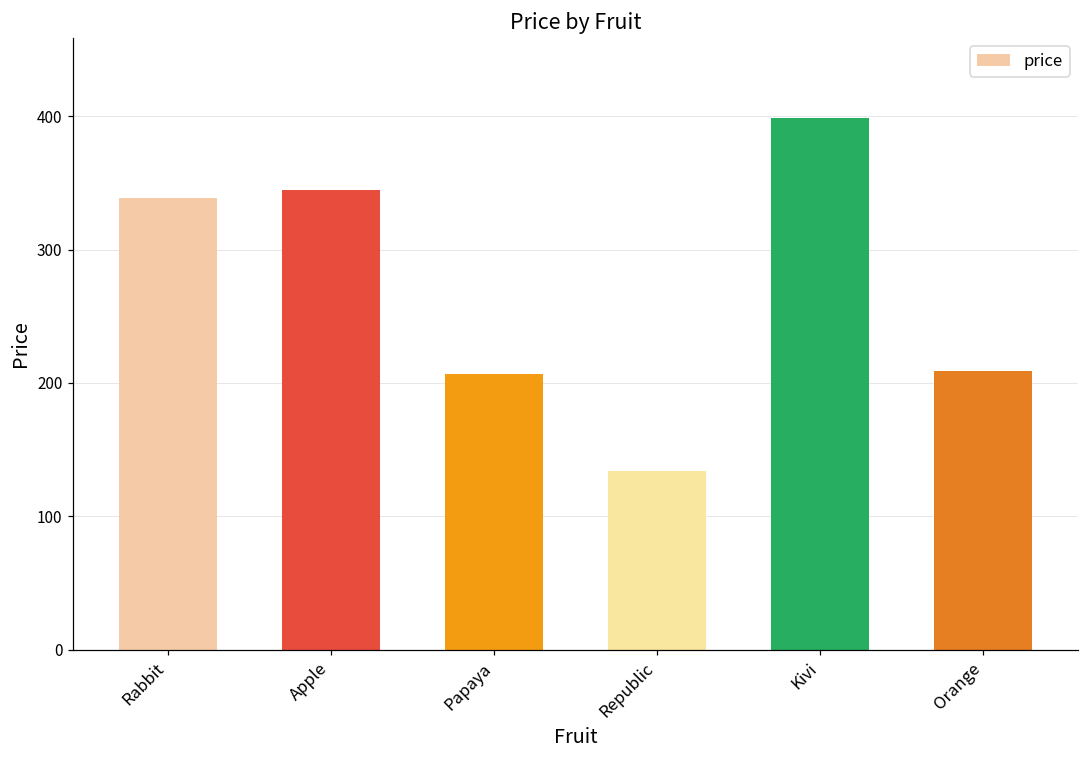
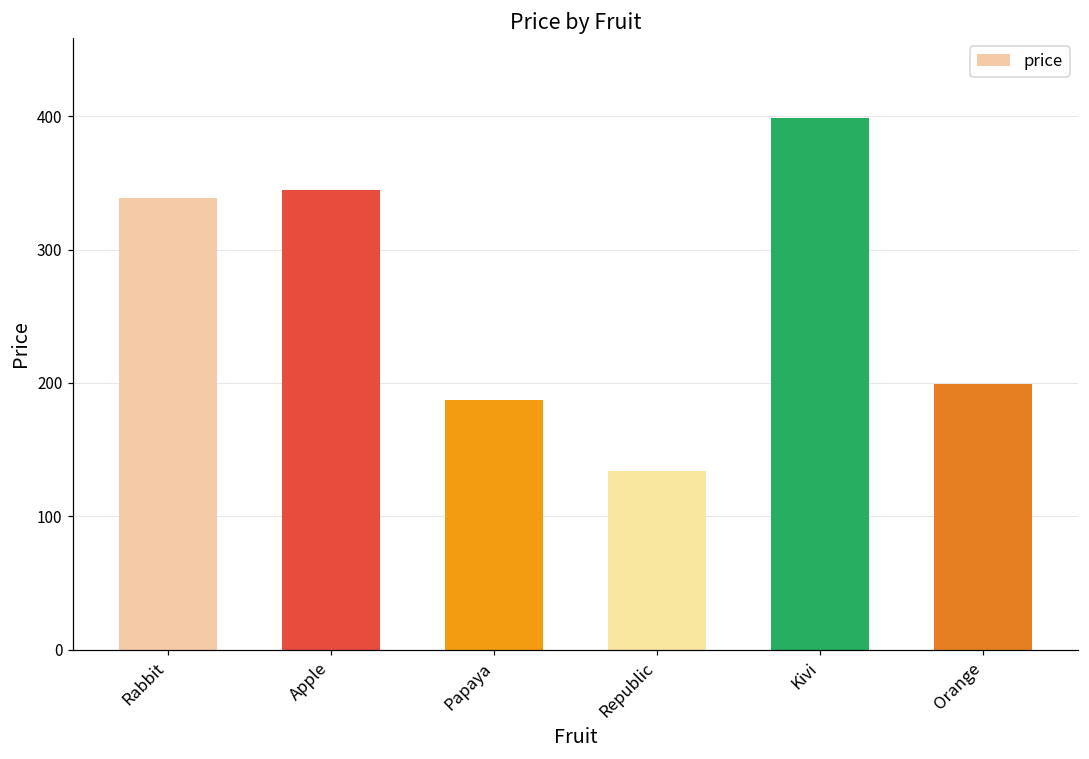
  {
    "Rabbit": 339,
    "Apple": 345,
-   "Papaya": 207,
+   "Papaya": 187,
    "Republic": 134,
    "Kivi": 399,
-   "Orange": 209
+   "Orange": 199
  }
